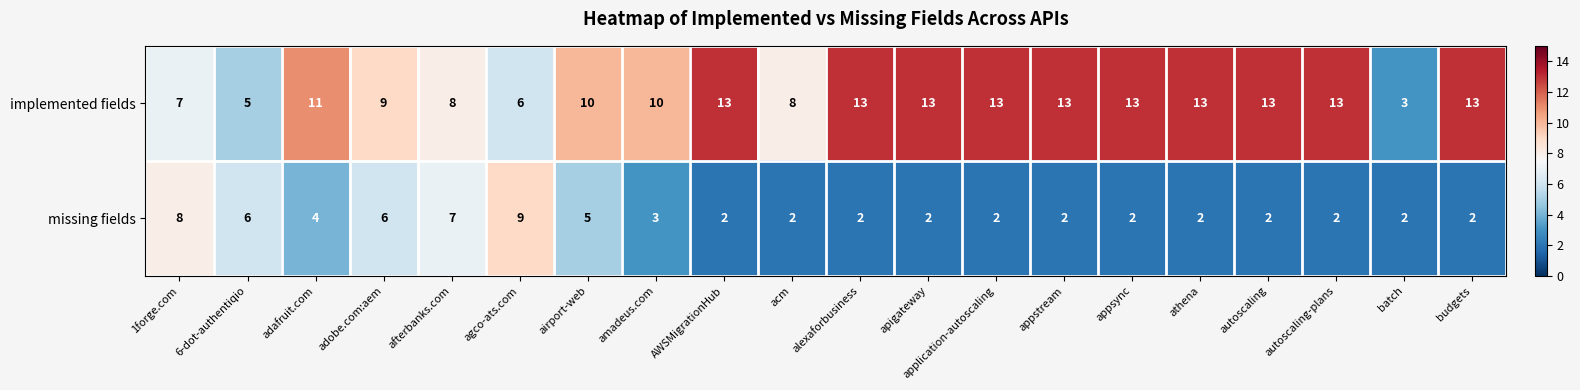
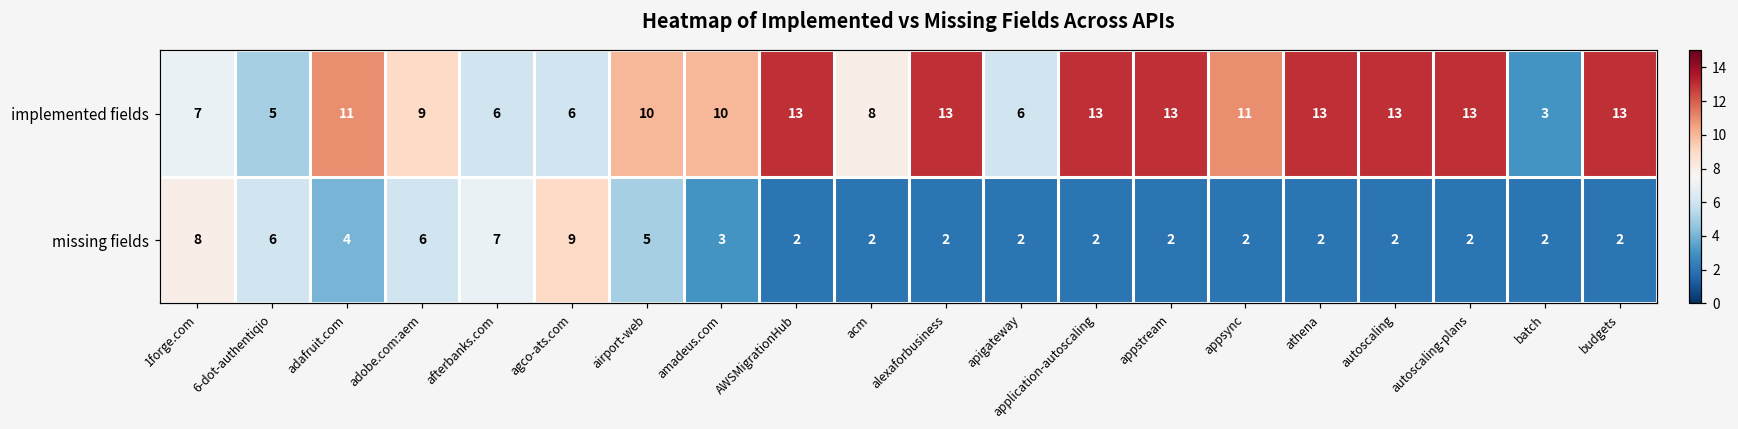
  {
    "implemented fields": {
      "1forge.com": 7,
      "6-dot-authentiqio": 5,
      "adafruit.com": 11,
      "adobe.com:aem": 9,
-     "afterbanks.com": 8,
+     "afterbanks.com": 6,
      "agco-ats.com": 6,
      "airport-web": 10,
      "amadeus.com": 10,
      "AWSMigrationHub": 13,
      "acm": 8,
      "alexaforbusiness": 13,
-     "apigateway": 13,
+     "apigateway": 6,
      "application-autoscaling": 13,
      "appstream": 13,
-     "appsync": 13,
+     "appsync": 11,
      "athena": 13,
      "autoscaling": 13,
      "autoscaling-plans": 13,
      "batch": 3,
      "budgets": 13
    },
    "missing fields": {
      "1forge.com": 8,
      "6-dot-authentiqio": 6,
      "adafruit.com": 4,
      "adobe.com:aem": 6,
      "afterbanks.com": 7,
      "agco-ats.com": 9,
      "airport-web": 5,
      "amadeus.com": 3,
      "AWSMigrationHub": 2,
      "acm": 2,
      "alexaforbusiness": 2,
      "apigateway": 2,
      "application-autoscaling": 2,
      "appstream": 2,
      "appsync": 2,
      "athena": 2,
      "autoscaling": 2,
      "autoscaling-plans": 2,
      "batch": 2,
      "budgets": 2
    }
  }
